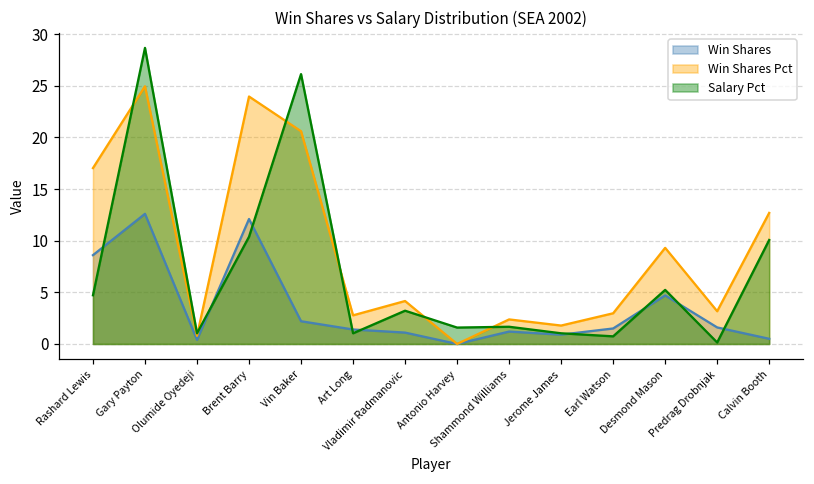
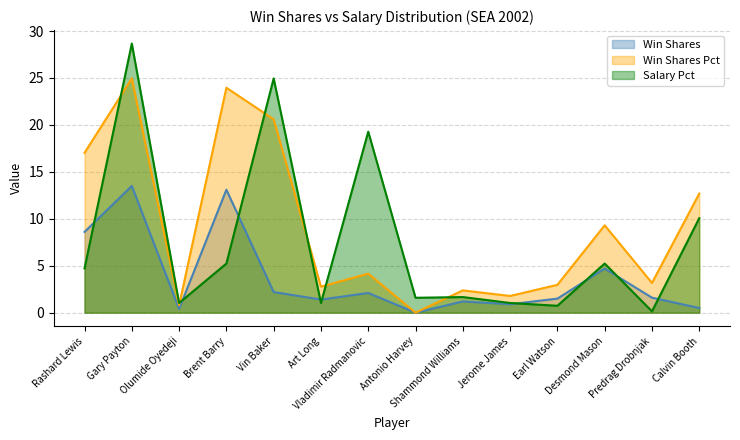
  {
    "Win Shares": {
      "Rashard Lewis": 9,
-     "Gary Payton": 13,
+     "Gary Payton": 14,
      "Olumide Oyedeji": 0,
-     "Brent Barry": 12,
+     "Brent Barry": 13,
      "Vin Baker": 2,
      "Art Long": 1,
-     "Vladimir Radmanovic": 1,
+     "Vladimir Radmanovic": 2,
      "Shammond Williams": 1,
      "Earl Watson": 2,
      "Desmond Mason": 5,
      "Predrag Drobnjak": 2,
      "Calvin Booth": 1
    },
    "Win Shares Pct": {
      "Rashard Lewis": 17,
      "Gary Payton": 25,
      "Brent Barry": 24,
      "Vin Baker": 21,
      "Art Long": 3,
      "Vladimir Radmanovic": 4,
      "Shammond Williams": 2,
      "Jerome James": 2,
      "Earl Watson": 3,
      "Desmond Mason": 9,
      "Predrag Drobnjak": 3,
      "Calvin Booth": 13
    },
    "Salary Pct": {
      "Rashard Lewis": 5,
      "Gary Payton": 29,
-     "Brent Barry": 10,
-     "Vin Baker": 26,
+     "Brent Barry": 5,
+     "Vin Baker": 25,
      "Art Long": 1,
-     "Vladimir Radmanovic": 3,
+     "Vladimir Radmanovic": 19,
      "Antonio Harvey": 2,
      "Shammond Williams": 2,
      "Earl Watson": 1,
      "Desmond Mason": 5,
      "Predrag Drobnjak": 0,
      "Calvin Booth": 10
    }
  }
